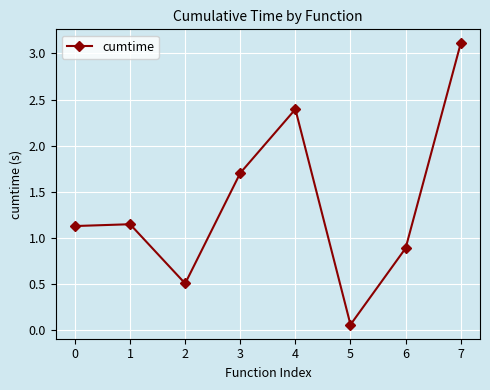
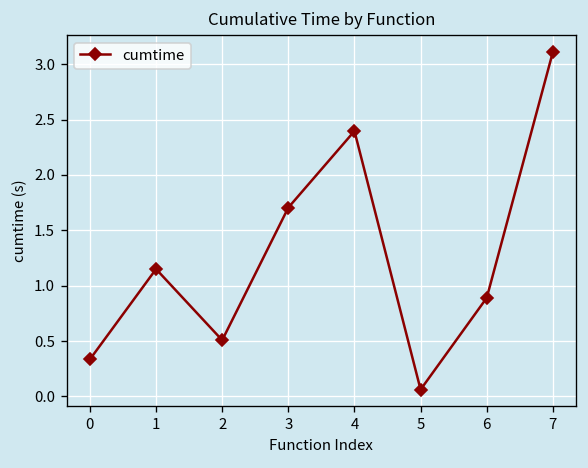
  {
-   "0": 1.1,
+   "0": 0.3,
    "1": 1.2,
    "2": 0.5,
    "3": 1.7,
    "4": 2.4,
    "5": 0.1,
    "6": 0.9,
    "7": 3.1
  }
